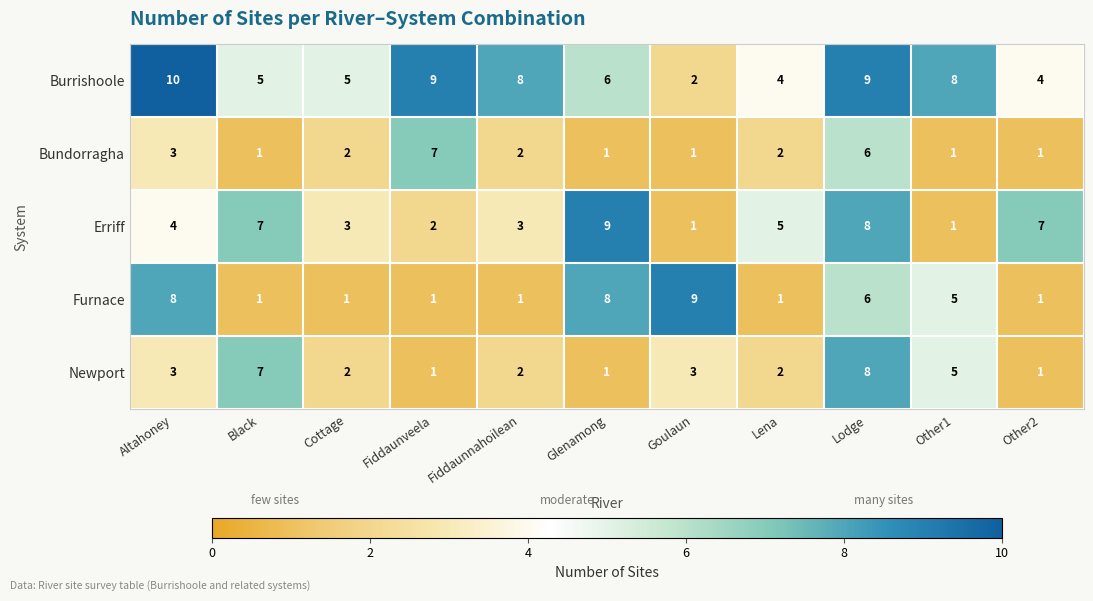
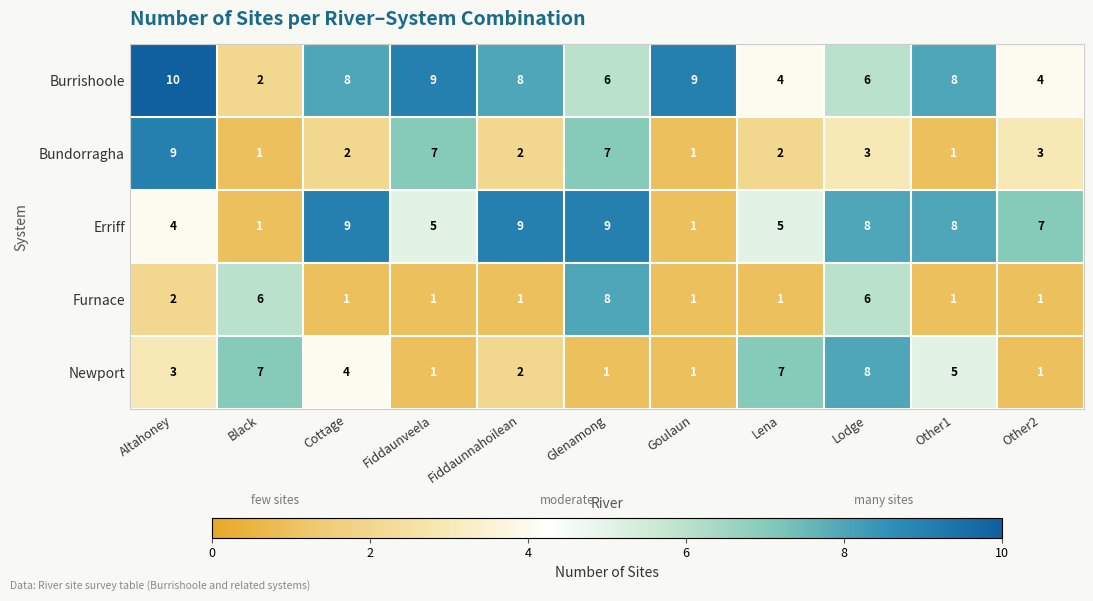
  {
    "Burrishoole": {
      "Altahoney": 10,
-     "Black": 5,
-     "Cottage": 5,
+     "Black": 2,
+     "Cottage": 8,
      "Fiddaunveela": 9,
      "Fiddaunnahoilean": 8,
      "Glenamong": 6,
-     "Goulaun": 2,
+     "Goulaun": 9,
      "Lena": 4,
-     "Lodge": 9,
+     "Lodge": 6,
      "Other1": 8,
      "Other2": 4
    },
    "Bundorragha": {
-     "Altahoney": 3,
+     "Altahoney": 9,
      "Black": 1,
      "Cottage": 2,
      "Fiddaunveela": 7,
      "Fiddaunnahoilean": 2,
-     "Glenamong": 1,
+     "Glenamong": 7,
      "Goulaun": 1,
      "Lena": 2,
-     "Lodge": 6,
+     "Lodge": 3,
      "Other1": 1,
-     "Other2": 1
+     "Other2": 3
    },
    "Erriff": {
      "Altahoney": 4,
-     "Black": 7,
-     "Cottage": 3,
-     "Fiddaunveela": 2,
-     "Fiddaunnahoilean": 3,
+     "Black": 1,
+     "Cottage": 9,
+     "Fiddaunveela": 5,
+     "Fiddaunnahoilean": 9,
      "Glenamong": 9,
      "Goulaun": 1,
      "Lena": 5,
      "Lodge": 8,
-     "Other1": 1,
+     "Other1": 8,
      "Other2": 7
    },
    "Furnace": {
-     "Altahoney": 8,
-     "Black": 1,
+     "Altahoney": 2,
+     "Black": 6,
      "Cottage": 1,
      "Fiddaunveela": 1,
      "Fiddaunnahoilean": 1,
      "Glenamong": 8,
-     "Goulaun": 9,
+     "Goulaun": 1,
      "Lena": 1,
      "Lodge": 6,
-     "Other1": 5,
+     "Other1": 1,
      "Other2": 1
    },
    "Newport": {
      "Altahoney": 3,
      "Black": 7,
-     "Cottage": 2,
+     "Cottage": 4,
      "Fiddaunveela": 1,
      "Fiddaunnahoilean": 2,
      "Glenamong": 1,
-     "Goulaun": 3,
-     "Lena": 2,
+     "Goulaun": 1,
+     "Lena": 7,
      "Lodge": 8,
      "Other1": 5,
      "Other2": 1
    }
  }
